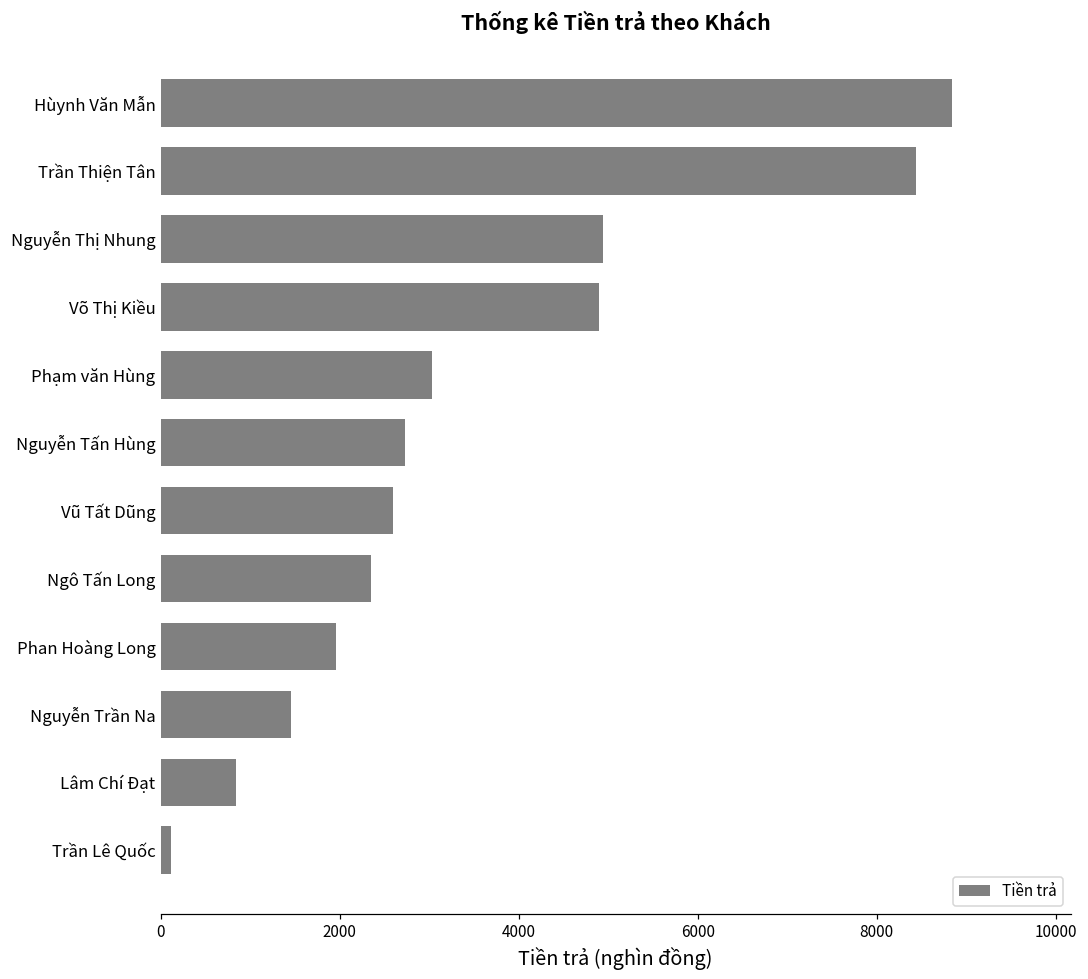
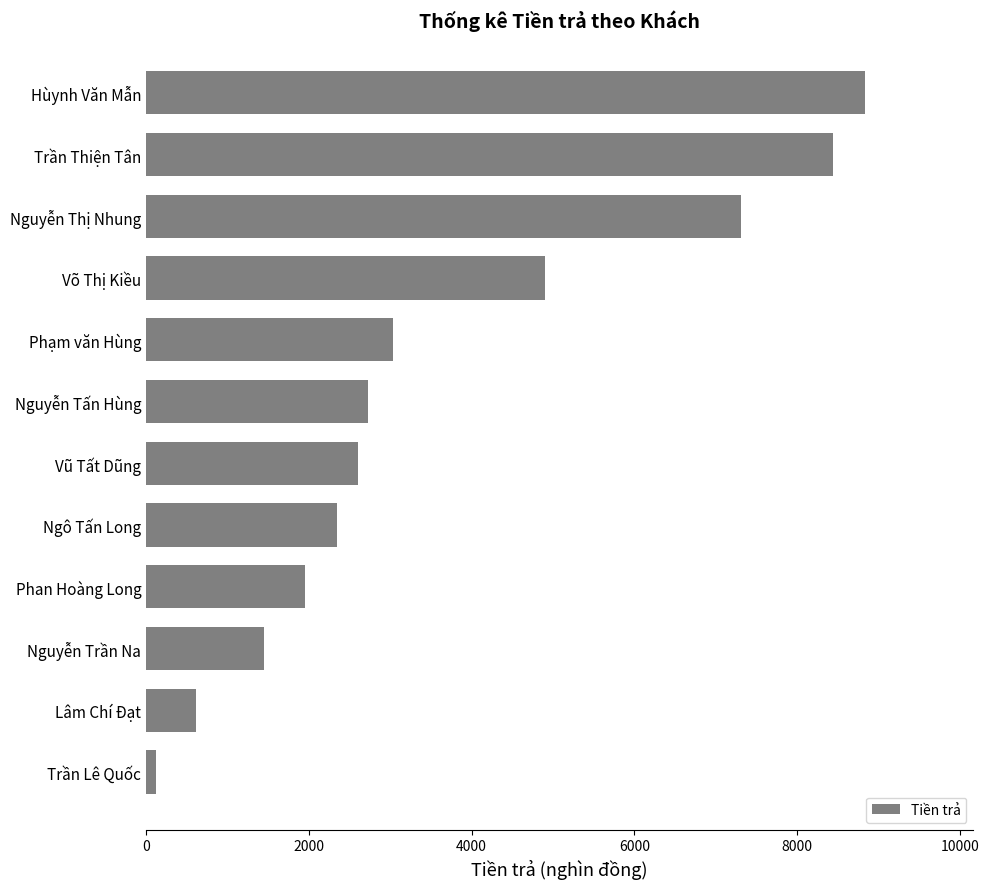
  {
    "Hùynh Văn Mẫn": 8800,
    "Trần Thiện Tân": 8400,
-   "Nguyễn Thị Nhung": 4900,
+   "Nguyễn Thị Nhung": 7300,
    "Võ Thị Kiều": 4900,
    "Phạm văn Hùng": 3000,
    "Nguyễn Tấn Hùng": 2700,
    "Vũ Tất Dũng": 2600,
    "Ngô Tấn Long": 2400,
    "Phan Hoàng Long": 2000,
    "Nguyễn Trần Na": 1500,
-   "Lâm Chí Đạt": 800,
+   "Lâm Chí Đạt": 600,
    "Trần Lê Quốc": 100
  }
